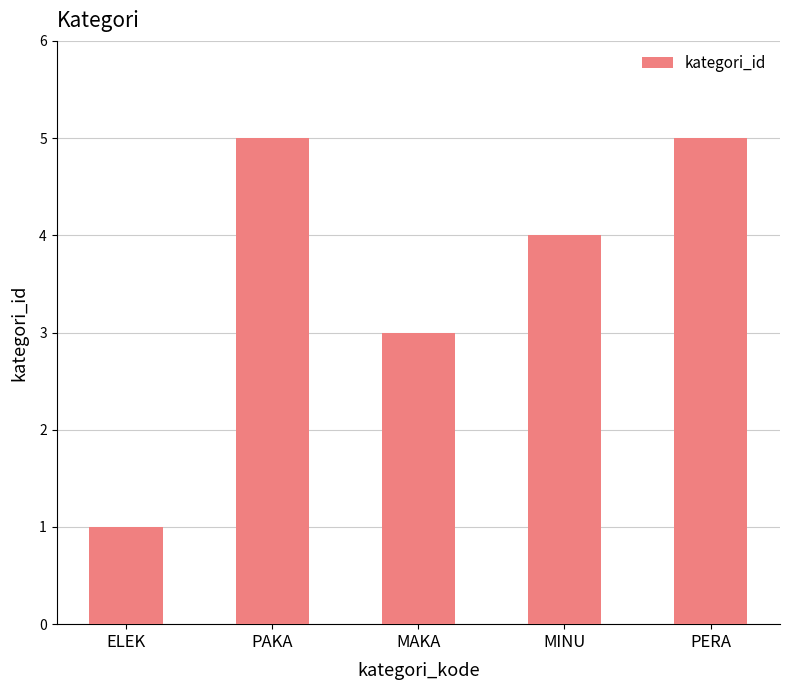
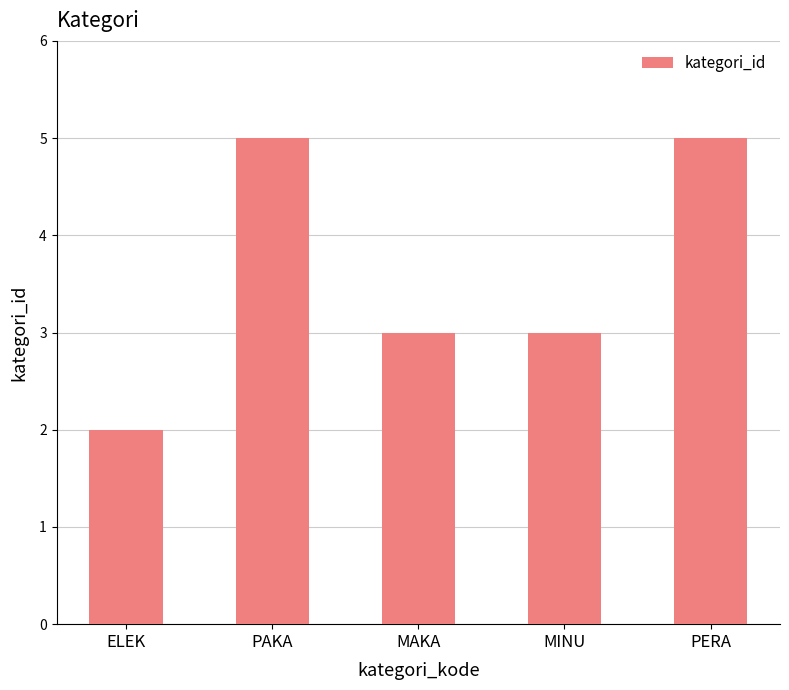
  {
-   "ELEK": 1,
+   "ELEK": 2,
    "PAKA": 5,
    "MAKA": 3,
-   "MINU": 4,
+   "MINU": 3,
    "PERA": 5
  }
